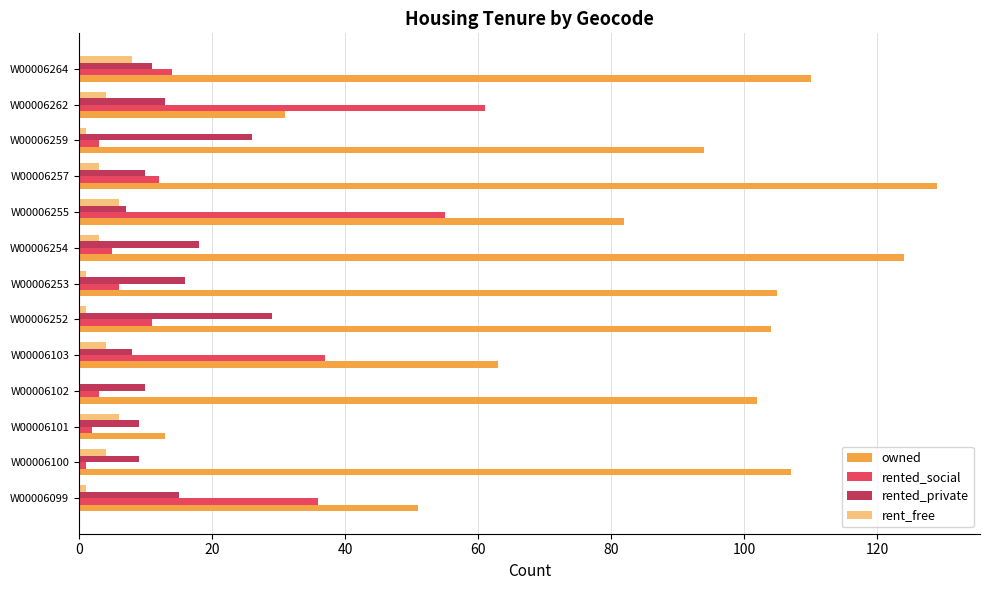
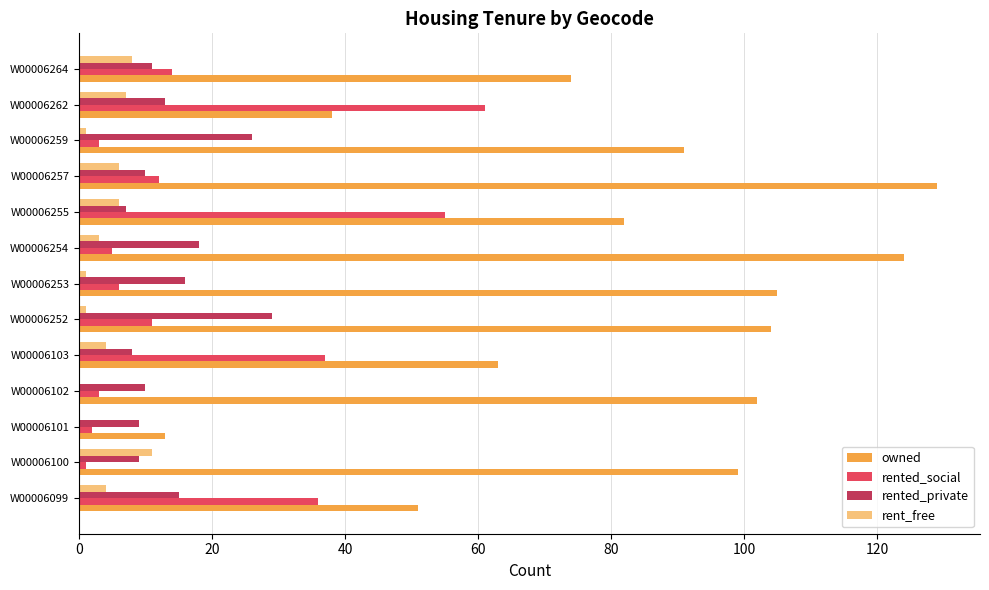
  {
    "owned": {
-     "W00006264": 110,
-     "W00006262": 31,
-     "W00006259": 94,
+     "W00006264": 74,
+     "W00006262": 38,
+     "W00006259": 91,
      "W00006257": 129,
      "W00006255": 82,
      "W00006254": 124,
      "W00006253": 105,
      "W00006252": 104,
      "W00006103": 63,
      "W00006102": 102,
      "W00006101": 13,
-     "W00006100": 107,
+     "W00006100": 99,
      "W00006099": 51
    },
    "rent_free": {
      "W00006264": 8,
-     "W00006262": 4,
+     "W00006262": 7,
      "W00006259": 1,
-     "W00006257": 3,
+     "W00006257": 6,
      "W00006255": 6,
      "W00006254": 3,
      "W00006253": 1,
      "W00006252": 1,
      "W00006103": 4,
      "W00006102": 0,
-     "W00006101": 6,
-     "W00006100": 4,
-     "W00006099": 1
+     "W00006101": 0,
+     "W00006100": 11,
+     "W00006099": 4
    }
  }
